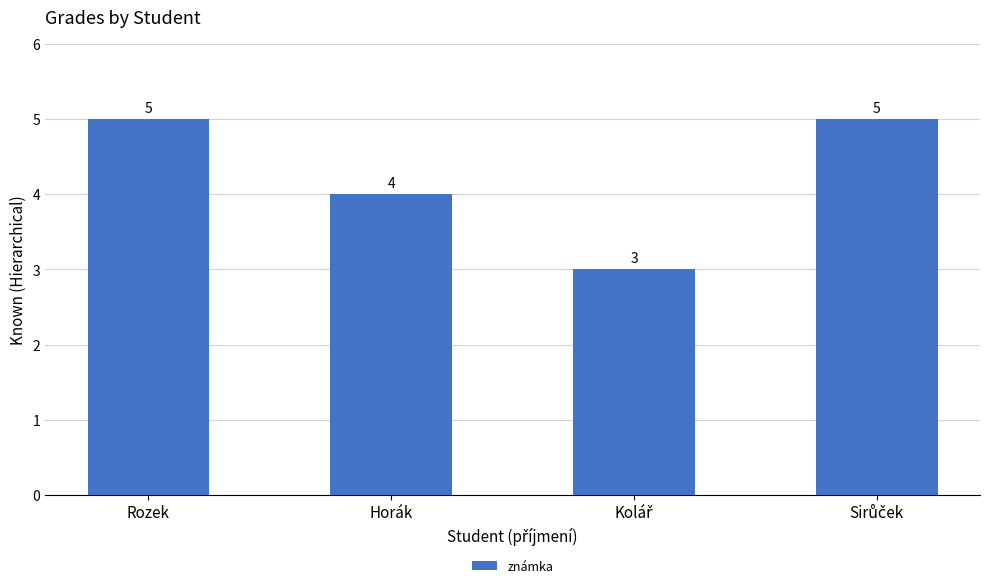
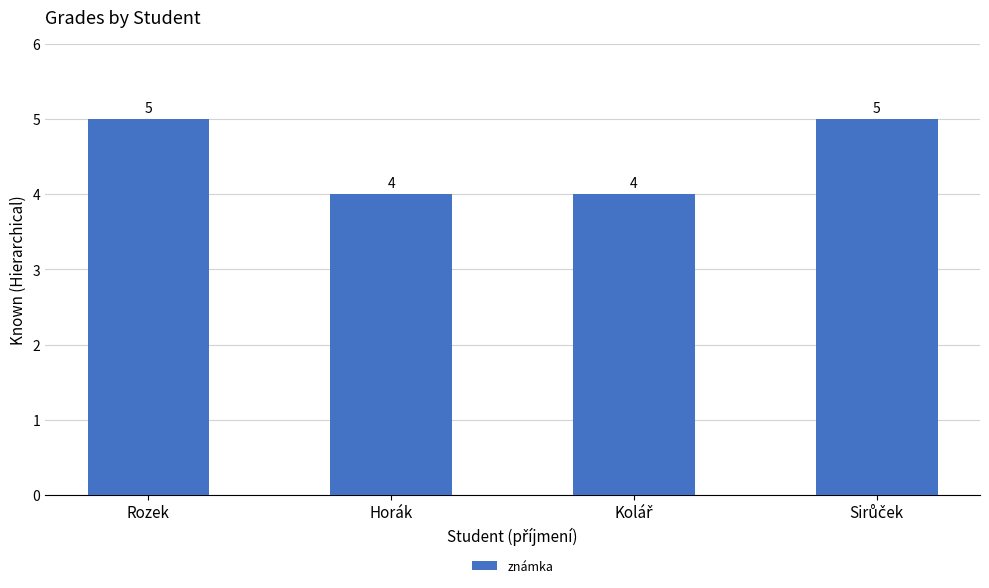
  {
    "Rozek": 5,
    "Horák": 4,
-   "Kolář": 3,
+   "Kolář": 4,
    "Sirůček": 5
  }
